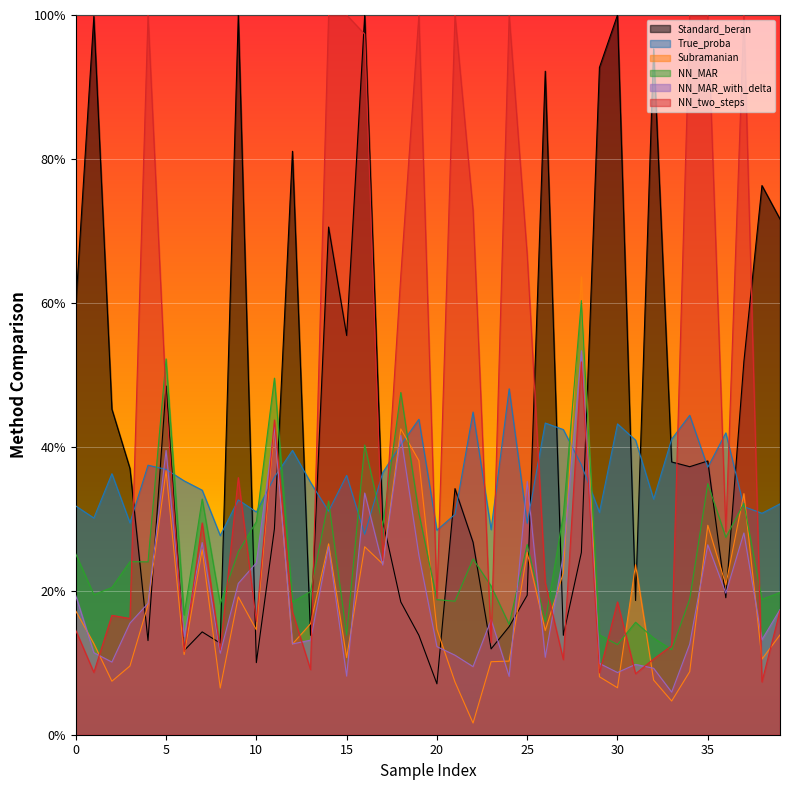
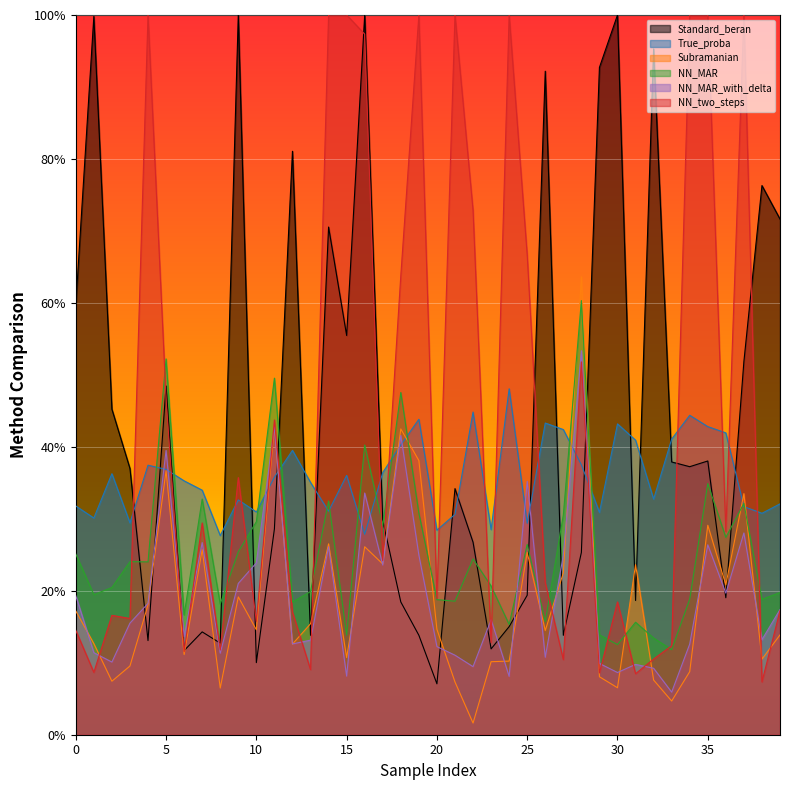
  {
    "Standard_beran": {
      "0": "60%",
      "5": "48%",
      "10": "10%",
      "15": "55%",
      "20": "7%",
      "25": "19%",
      "30": "100%",
      "35": "38%"
    },
    "True_proba": {
      "0": "32%",
      "10": "31%",
      "15": "36%",
      "20": "28%",
      "25": "29%",
      "30": "43%",
-     "35": "37%"
+     "35": "43%"
    },
    "Subramanian": {
      "0": "17%",
      "10": "15%",
      "15": "11%",
      "20": "15%",
      "25": "25%",
      "30": "7%",
      "35": "29%"
    },
    "NN_MAR": {
      "0": "25%",
      "5": "52%",
      "10": "30%",
      "15": "14%",
      "25": "26%",
      "30": "13%",
      "35": "35%"
    },
    "NN_MAR_with_delta": {
      "0": "19%",
      "5": "39%",
      "10": "24%",
      "15": "8%",
      "20": "12%",
      "25": "35%",
      "30": "9%",
      "35": "26%"
    },
    "NN_two_steps": {
      "0": "15%",
      "5": "47%",
      "10": "16%",
      "15": "100%",
      "25": "67%",
      "30": "18%",
      "35": "100%"
    }
  }
